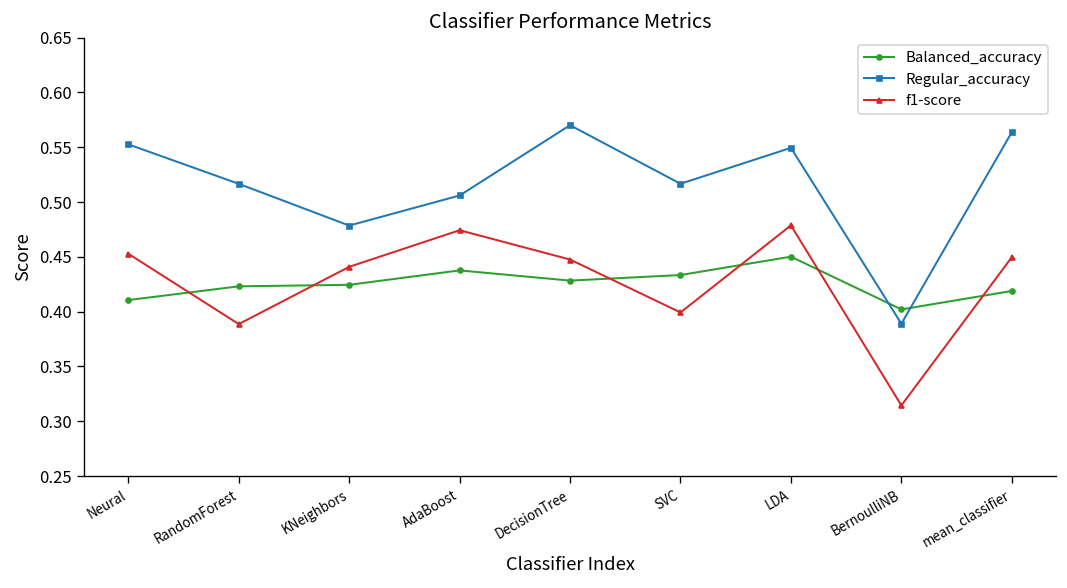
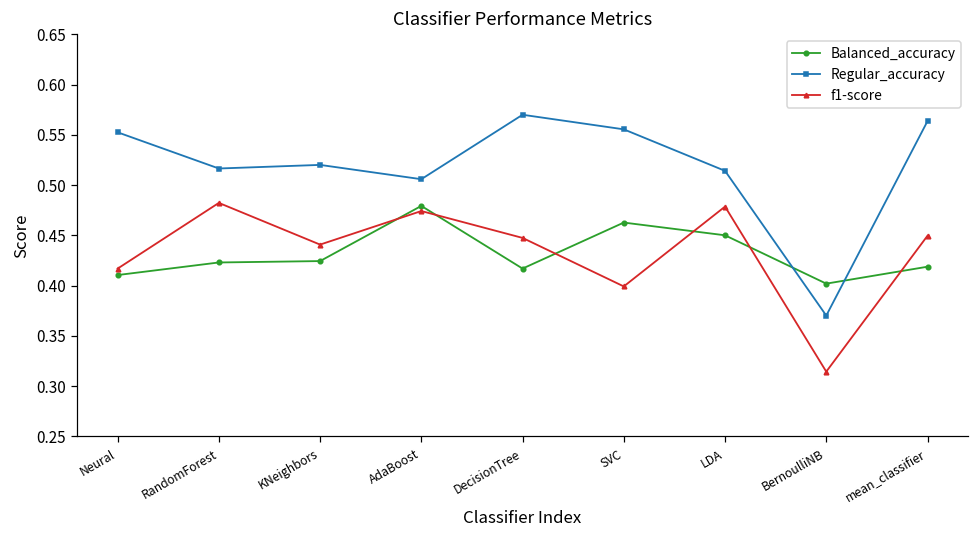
  {
    "Balanced_accuracy": {
      "Neural": 0.41,
      "RandomForest": 0.42,
      "KNeighbors": 0.42,
-     "AdaBoost": 0.44,
-     "DecisionTree": 0.43,
-     "SVC": 0.43,
+     "AdaBoost": 0.48,
+     "DecisionTree": 0.42,
+     "SVC": 0.46,
      "LDA": 0.45,
      "BernoulliNB": 0.40,
      "mean_classifier": 0.42
    },
    "Regular_accuracy": {
      "Neural": 0.55,
      "RandomForest": 0.52,
-     "KNeighbors": 0.48,
+     "KNeighbors": 0.52,
      "AdaBoost": 0.51,
      "DecisionTree": 0.57,
-     "SVC": 0.52,
-     "LDA": 0.55,
-     "BernoulliNB": 0.39,
+     "SVC": 0.56,
+     "LDA": 0.51,
+     "BernoulliNB": 0.37,
      "mean_classifier": 0.56
    },
    "f1-score": {
-     "Neural": 0.45,
-     "RandomForest": 0.39,
+     "Neural": 0.42,
+     "RandomForest": 0.48,
      "KNeighbors": 0.44,
      "AdaBoost": 0.47,
      "DecisionTree": 0.45,
      "SVC": 0.40,
      "LDA": 0.48,
      "BernoulliNB": 0.31,
      "mean_classifier": 0.45
    }
  }
